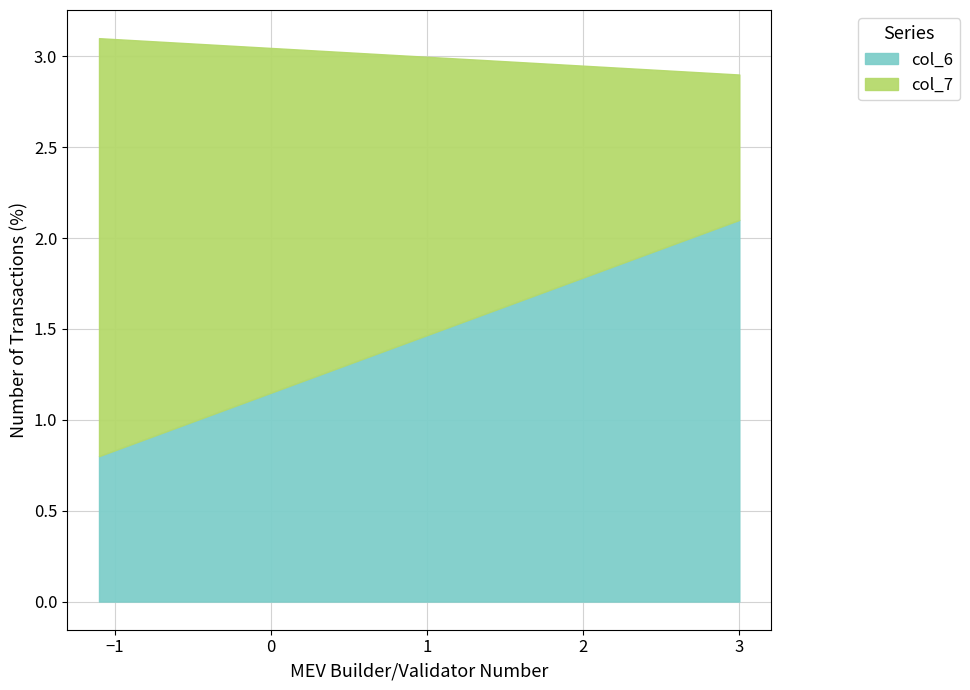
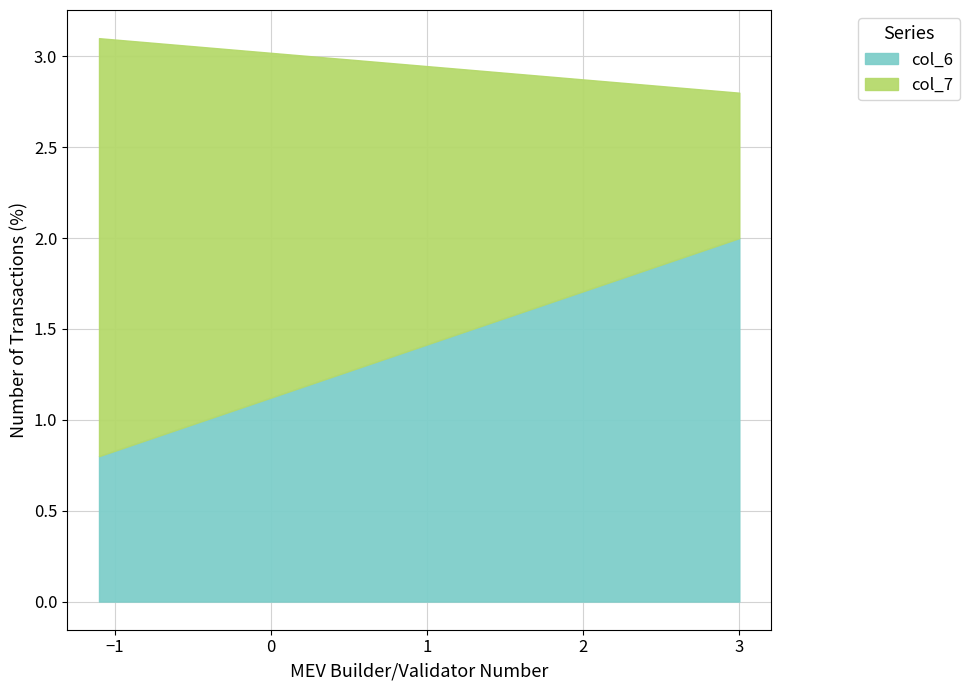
  {
    "col_6": {
-     "3": 2.1
+     "3": 2.0
    },
    "col_7": {
      "3": 0.8
    }
  }
